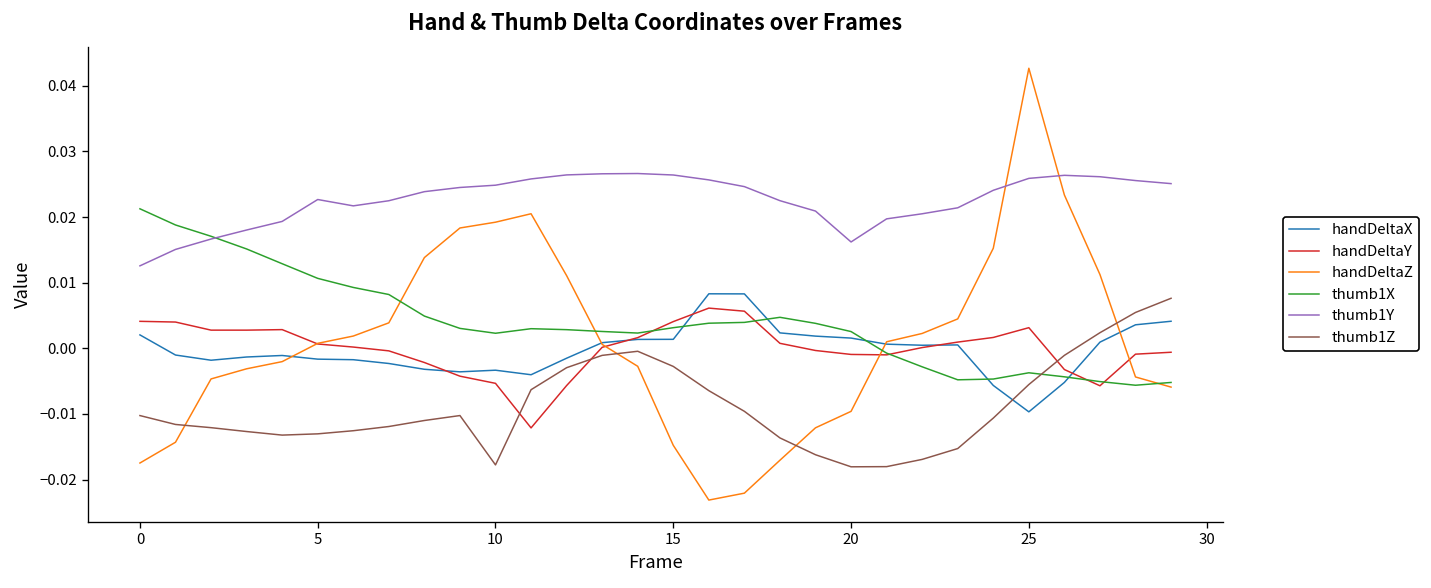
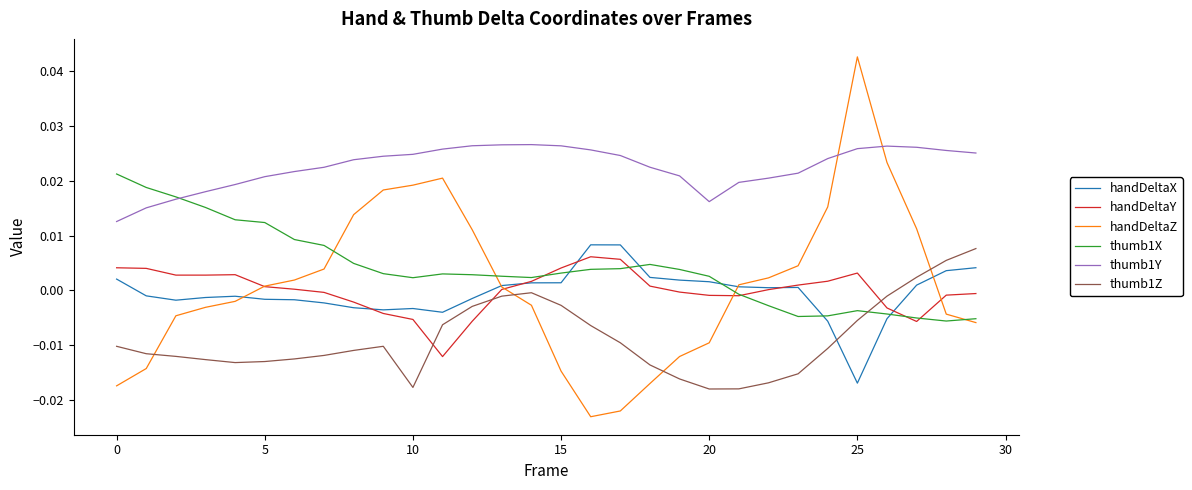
  {
    "handDeltaX": {
      "0": 0.002,
      "5": -0.002,
      "10": -0.003,
      "15": 0.001,
      "20": 0.002,
-     "25": -0.010
+     "25": -0.017
    },
    "handDeltaY": {
      "0": 0.004,
      "10": -0.005,
      "15": 0.004,
      "20": -0.001,
      "25": 0.003
    },
    "handDeltaZ": {
      "0": -0.017,
      "10": 0.019,
      "15": -0.015,
      "20": -0.010,
      "25": 0.043
    },
    "thumb1X": {
      "0": 0.021,
-     "5": 0.011,
+     "5": 0.012,
      "10": 0.002,
      "15": 0.003,
      "20": 0.003,
      "25": -0.004
    },
    "thumb1Y": {
      "0": 0.013,
-     "5": 0.023,
+     "5": 0.021,
      "10": 0.025,
      "15": 0.026,
      "20": 0.016,
      "25": 0.026
    },
    "thumb1Z": {
      "0": -0.010,
      "5": -0.013,
      "10": -0.018,
      "15": -0.003,
      "20": -0.018,
      "25": -0.006
    }
  }
